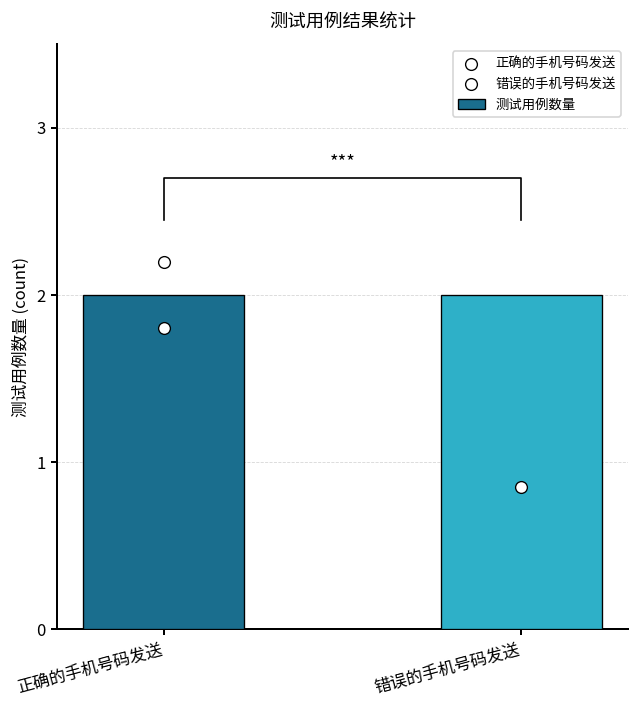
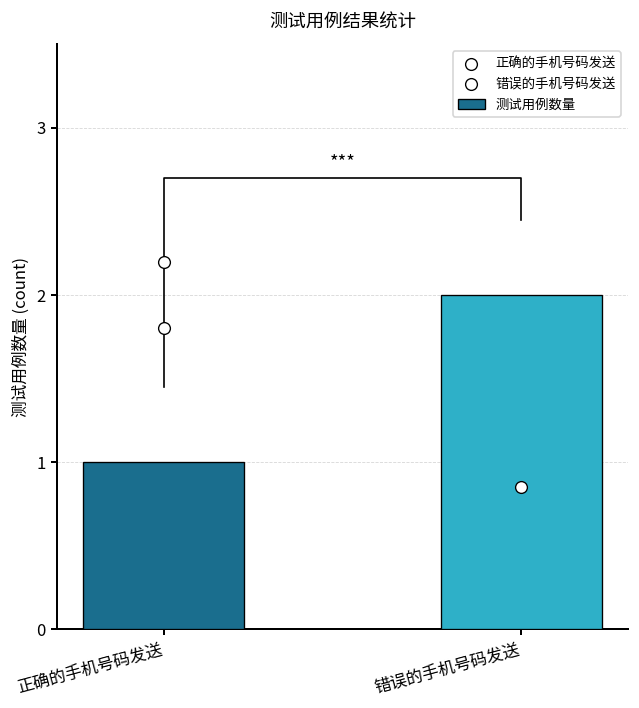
  {
    "测试用例数量": {
-     "正确的手机号码发送": 2,
+     "正确的手机号码发送": 1,
      "错误的手机号码发送": 2
    }
  }
